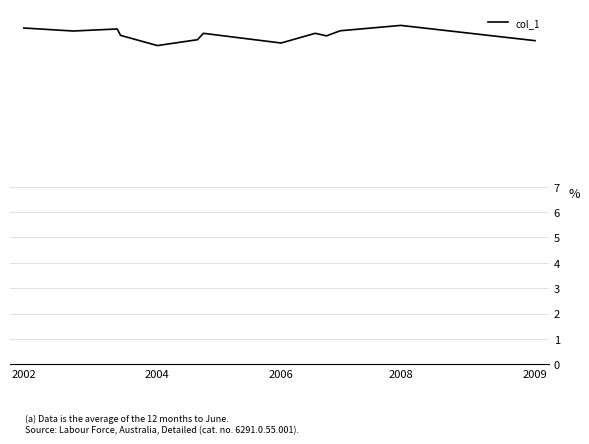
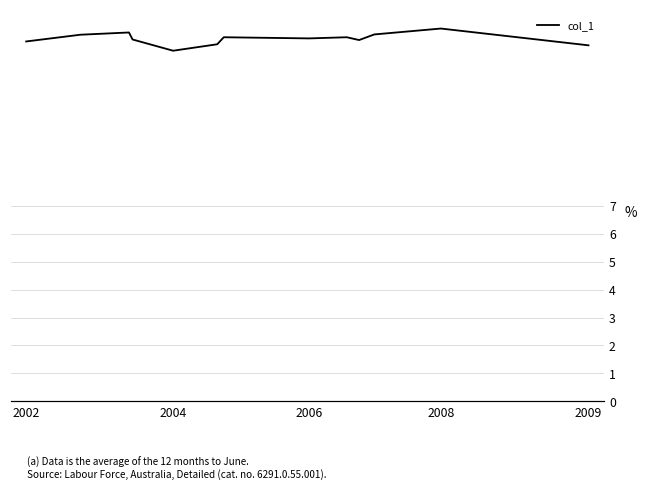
  {
-   "2002": 13.3,
+   "2002": 12.9,
    "2004": 12.6,
-   "2006": 12.7,
+   "2006": 13.0,
    "2008": 13.4,
    "2009": 12.8
  }
